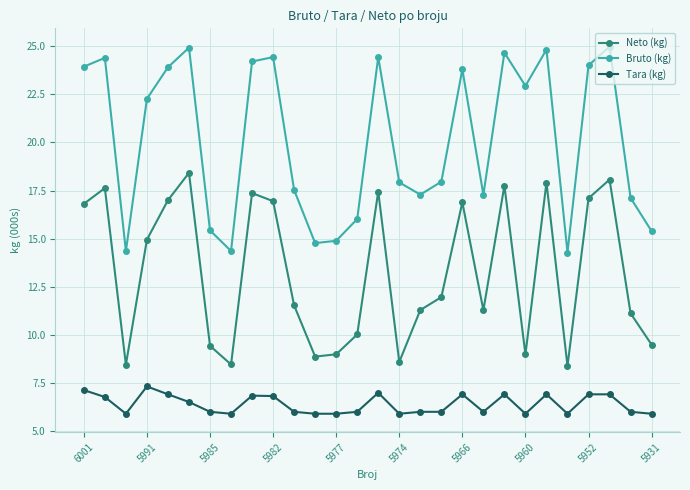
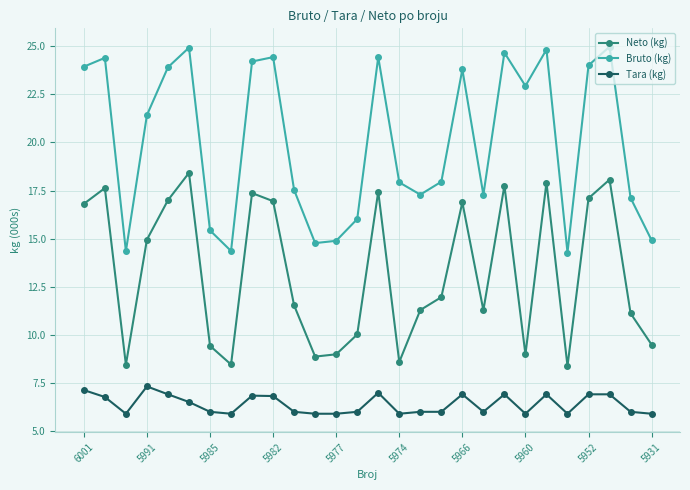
  {
    "Bruto (kg)": {
      "6001": 23.9,
-     "5991": 22.3,
+     "5991": 21.4,
      "5985": 15.4,
      "5982": 24.4,
      "5977": 14.9,
      "5974": 17.9,
      "5966": 23.8,
      "5960": 22.9,
      "5952": 24.0,
-     "5931": 15.4
+     "5931": 14.9
    }
  }
